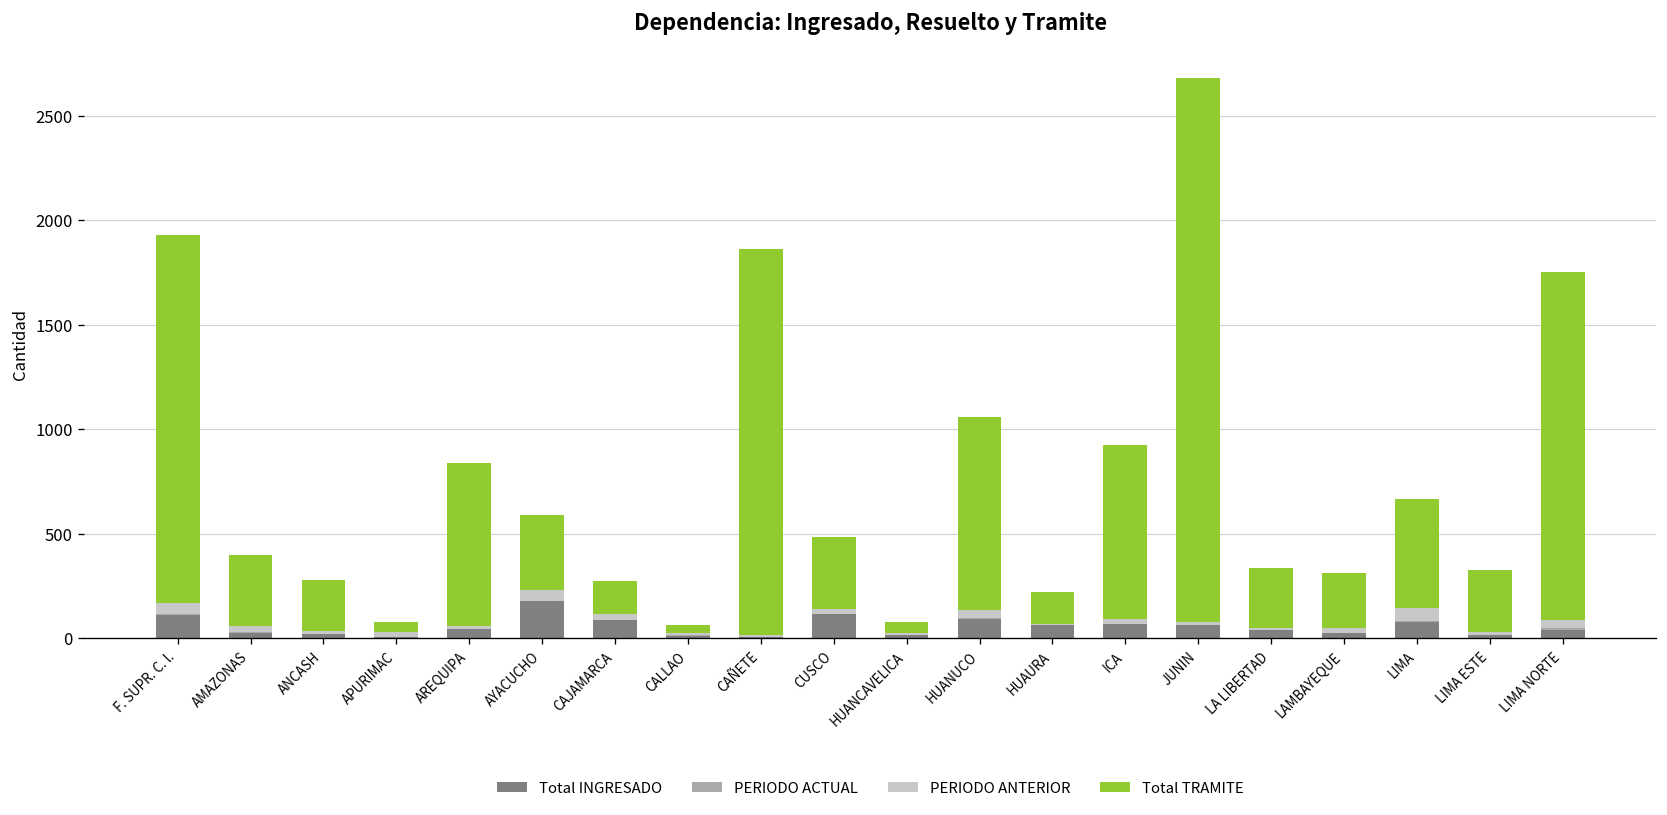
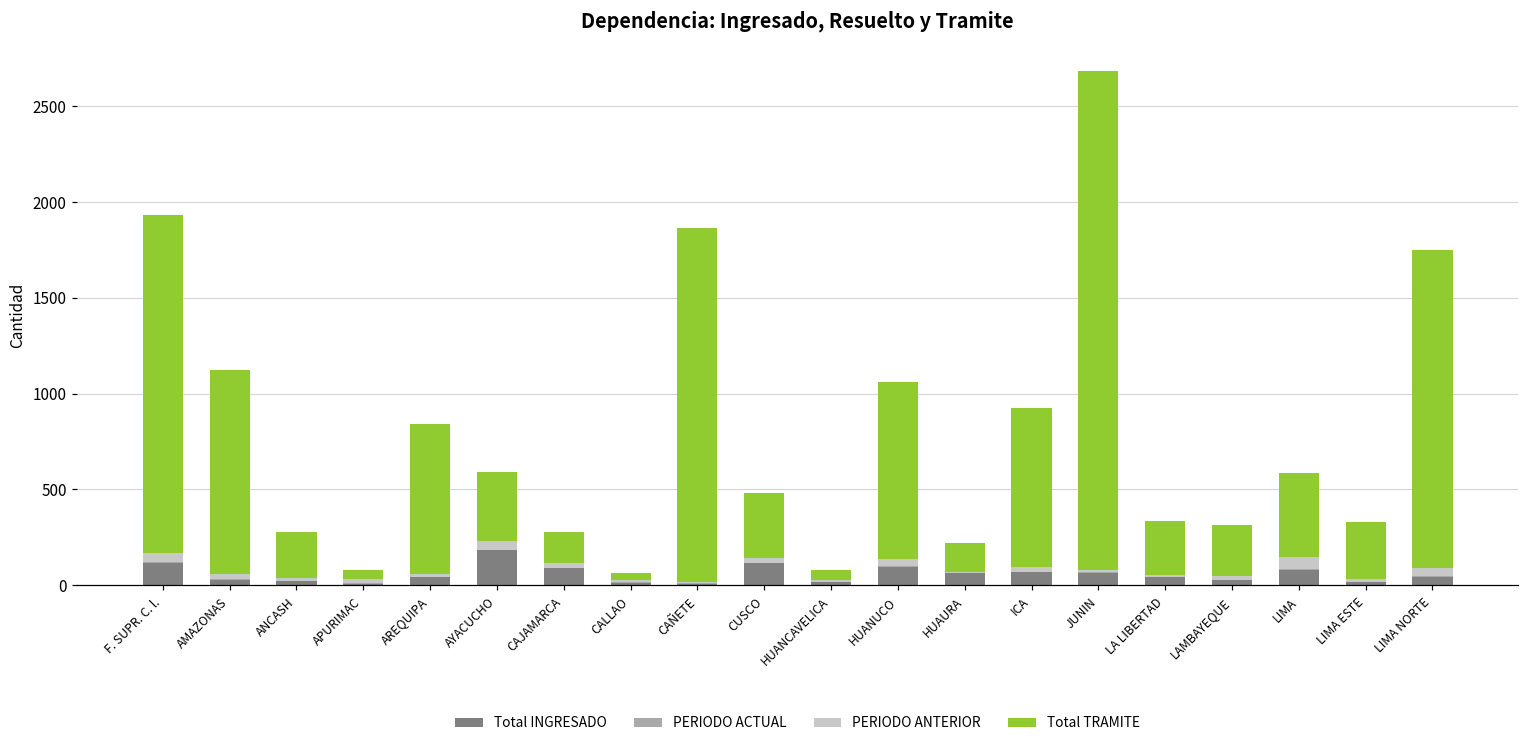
  {
    "Total INGRESADO": {
      "F. SUPR. C. l.": 110,
      "AMAZONAS": 30,
      "ANCASH": 20,
      "AREQUIPA": 40,
      "AYACUCHO": 180,
      "CAJAMARCA": 90,
      "CUSCO": 120,
      "HUANCAVELICA": 20,
      "HUANUCO": 90,
      "HUAURA": 60,
      "ICA": 70,
      "JUNIN": 70,
      "LA LIBERTAD": 40,
      "LAMBAYEQUE": 30,
      "LIMA": 80,
      "LIMA NORTE": 40
    },
    "Total TRAMITE": {
      "F. SUPR. C. l.": 1760,
-     "AMAZONAS": 340,
+     "AMAZONAS": 1070,
      "ANCASH": 240,
      "APURIMAC": 50,
      "AREQUIPA": 780,
      "AYACUCHO": 360,
      "CAJAMARCA": 160,
      "CALLAO": 40,
      "CAÑETE": 1850,
      "CUSCO": 340,
      "HUANCAVELICA": 50,
      "HUANUCO": 920,
      "HUAURA": 160,
      "ICA": 830,
      "JUNIN": 2600,
      "LA LIBERTAD": 290,
      "LAMBAYEQUE": 260,
-     "LIMA": 520,
+     "LIMA": 440,
      "LIMA ESTE": 290,
      "LIMA NORTE": 1660
    }
  }
